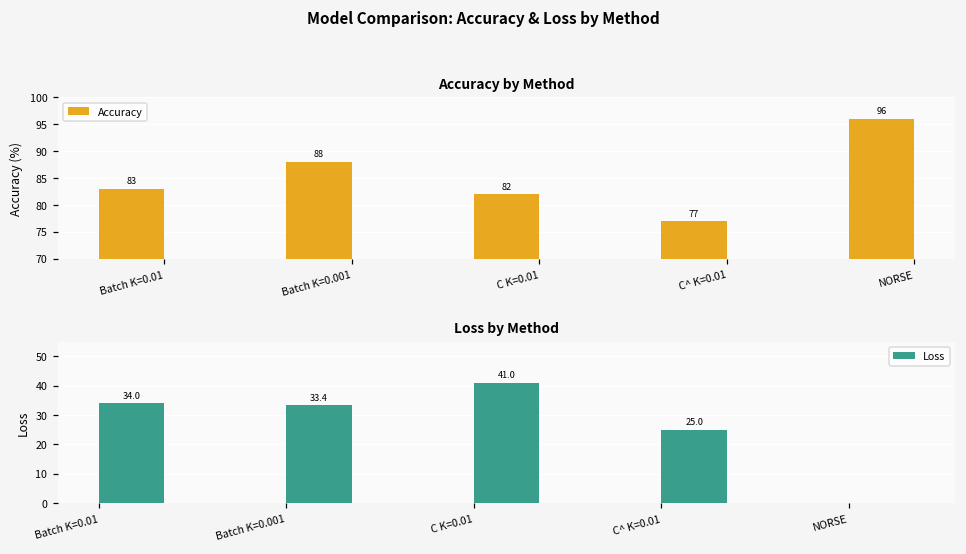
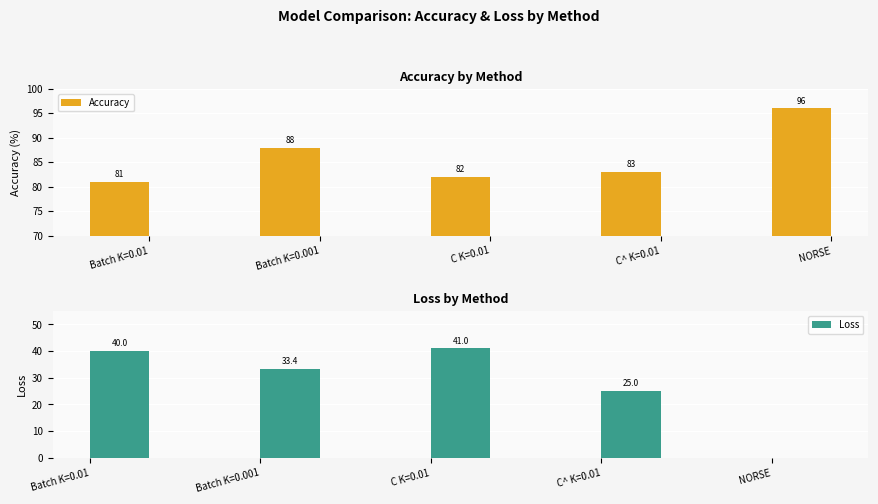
  {
    "Accuracy by Method": {
-     "Batch K=0.01": 83,
+     "Batch K=0.01": 81,
      "Batch K=0.001": 88,
      "C K=0.01": 82,
-     "C^ K=0.01": 77,
+     "C^ K=0.01": 83,
      "NORSE": 96
    },
    "Loss by Method": {
-     "Batch K=0.01": 34.0,
+     "Batch K=0.01": 40.0,
      "Batch K=0.001": 33.4,
      "C K=0.01": 41.0,
      "C^ K=0.01": 25.0
    }
  }
